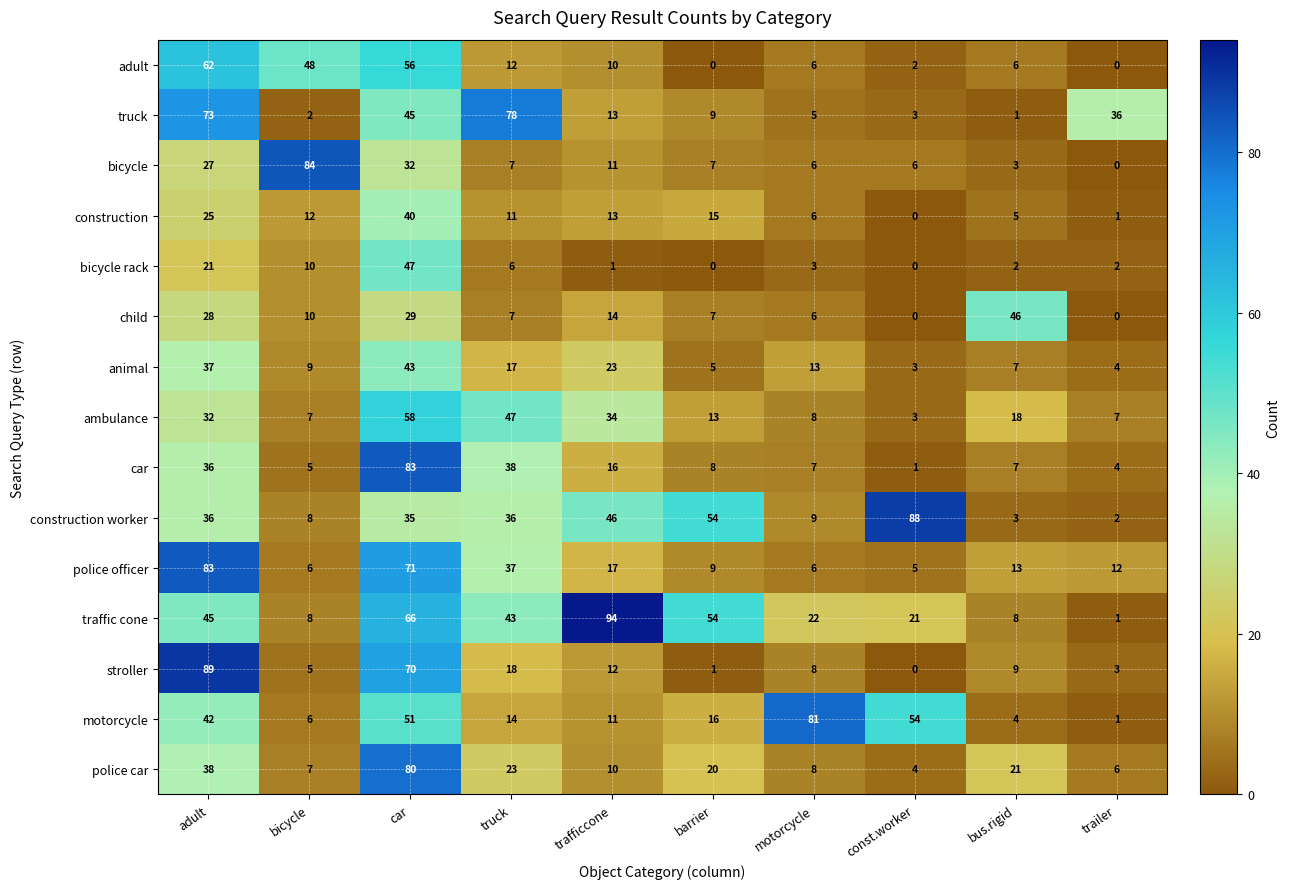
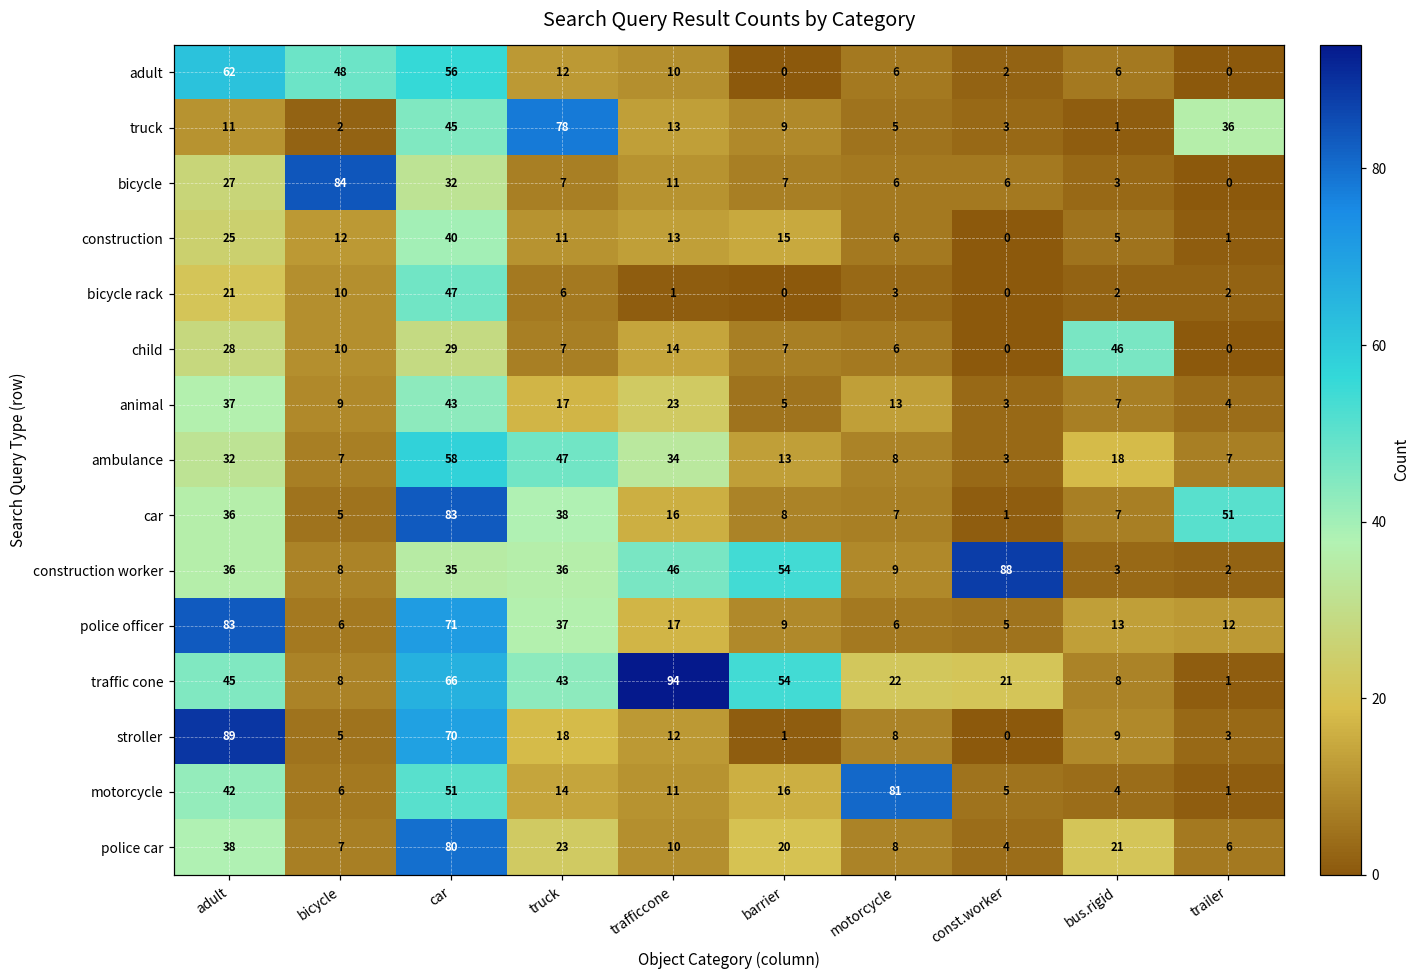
  {
    "adult": {
      "adult": 62,
      "bicycle": 48,
      "car": 56,
      "truck": 12,
      "trafficcone": 10,
      "barrier": 0,
      "motorcycle": 6,
      "const.worker": 2,
      "bus.rigid": 6,
      "trailer": 0
    },
    "truck": {
-     "adult": 73,
+     "adult": 11,
      "bicycle": 2,
      "car": 45,
      "truck": 78,
      "trafficcone": 13,
      "barrier": 9,
      "motorcycle": 5,
      "const.worker": 3,
      "bus.rigid": 1,
      "trailer": 36
    },
    "bicycle": {
      "adult": 27,
      "bicycle": 84,
      "car": 32,
      "truck": 7,
      "trafficcone": 11,
      "barrier": 7,
      "motorcycle": 6,
      "const.worker": 6,
      "bus.rigid": 3,
      "trailer": 0
    },
    "construction": {
      "adult": 25,
      "bicycle": 12,
      "car": 40,
      "truck": 11,
      "trafficcone": 13,
      "barrier": 15,
      "motorcycle": 6,
      "const.worker": 0,
      "bus.rigid": 5,
      "trailer": 1
    },
    "bicycle rack": {
      "adult": 21,
      "bicycle": 10,
      "car": 47,
      "truck": 6,
      "trafficcone": 1,
      "barrier": 0,
      "motorcycle": 3,
      "const.worker": 0,
      "bus.rigid": 2,
      "trailer": 2
    },
    "child": {
      "adult": 28,
      "bicycle": 10,
      "car": 29,
      "truck": 7,
      "trafficcone": 14,
      "barrier": 7,
      "motorcycle": 6,
      "const.worker": 0,
      "bus.rigid": 46,
      "trailer": 0
    },
    "animal": {
      "adult": 37,
      "bicycle": 9,
      "car": 43,
      "truck": 17,
      "trafficcone": 23,
      "barrier": 5,
      "motorcycle": 13,
      "const.worker": 3,
      "bus.rigid": 7,
      "trailer": 4
    },
    "ambulance": {
      "adult": 32,
      "bicycle": 7,
      "car": 58,
      "truck": 47,
      "trafficcone": 34,
      "barrier": 13,
      "motorcycle": 8,
      "const.worker": 3,
      "bus.rigid": 18,
      "trailer": 7
    },
    "car": {
      "adult": 36,
      "bicycle": 5,
      "car": 83,
      "truck": 38,
      "trafficcone": 16,
      "barrier": 8,
      "motorcycle": 7,
      "const.worker": 1,
      "bus.rigid": 7,
-     "trailer": 4
+     "trailer": 51
    },
    "construction worker": {
      "adult": 36,
      "bicycle": 8,
      "car": 35,
      "truck": 36,
      "trafficcone": 46,
      "barrier": 54,
      "motorcycle": 9,
      "const.worker": 88,
      "bus.rigid": 3,
      "trailer": 2
    },
    "police officer": {
      "adult": 83,
      "bicycle": 6,
      "car": 71,
      "truck": 37,
      "trafficcone": 17,
      "barrier": 9,
      "motorcycle": 6,
      "const.worker": 5,
      "bus.rigid": 13,
      "trailer": 12
    },
    "traffic cone": {
      "adult": 45,
      "bicycle": 8,
      "car": 66,
      "truck": 43,
      "trafficcone": 94,
      "barrier": 54,
      "motorcycle": 22,
      "const.worker": 21,
      "bus.rigid": 8,
      "trailer": 1
    },
    "stroller": {
      "adult": 89,
      "bicycle": 5,
      "car": 70,
      "truck": 18,
      "trafficcone": 12,
      "barrier": 1,
      "motorcycle": 8,
      "const.worker": 0,
      "bus.rigid": 9,
      "trailer": 3
    },
    "motorcycle": {
      "adult": 42,
      "bicycle": 6,
      "car": 51,
      "truck": 14,
      "trafficcone": 11,
      "barrier": 16,
      "motorcycle": 81,
-     "const.worker": 54,
+     "const.worker": 5,
      "bus.rigid": 4,
      "trailer": 1
    },
    "police car": {
      "adult": 38,
      "bicycle": 7,
      "car": 80,
      "truck": 23,
      "trafficcone": 10,
      "barrier": 20,
      "motorcycle": 8,
      "const.worker": 4,
      "bus.rigid": 21,
      "trailer": 6
    }
  }
